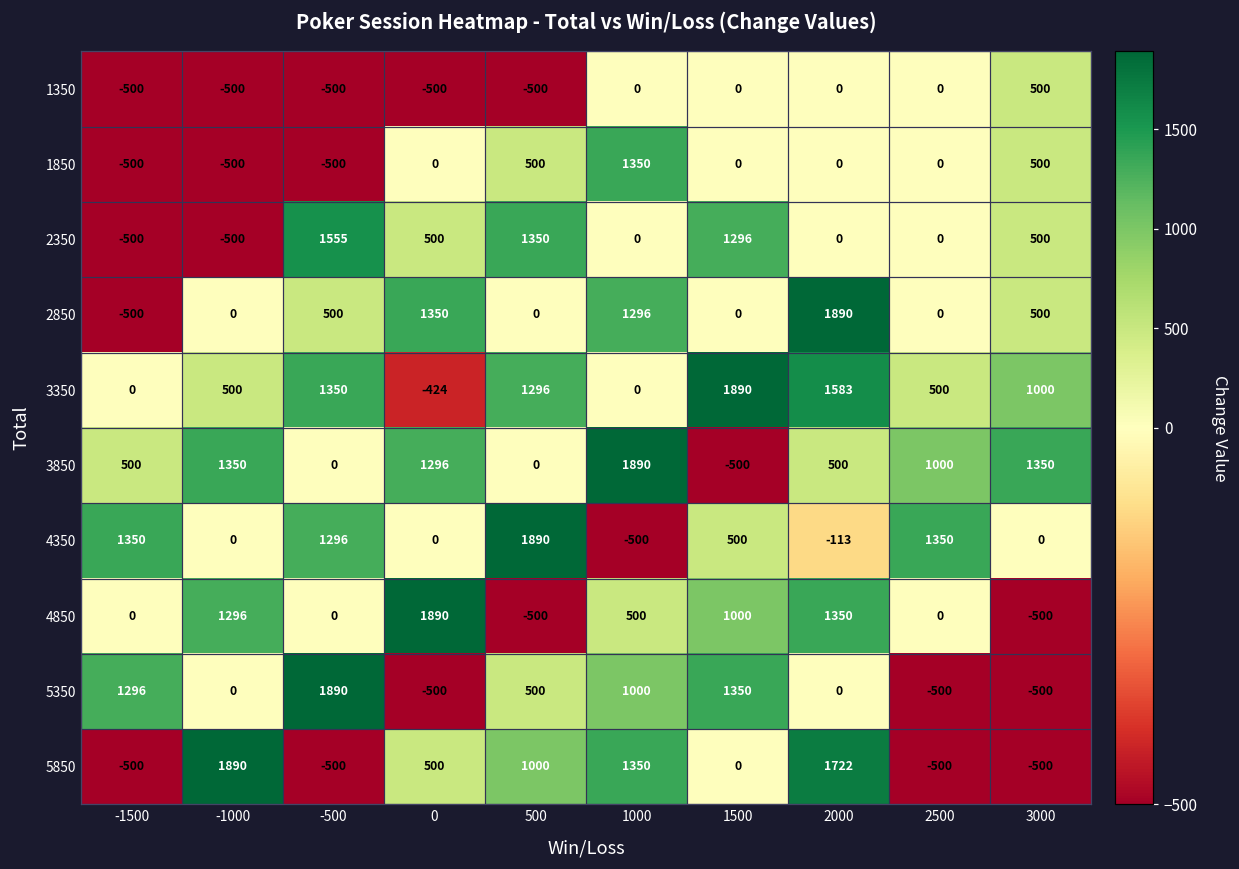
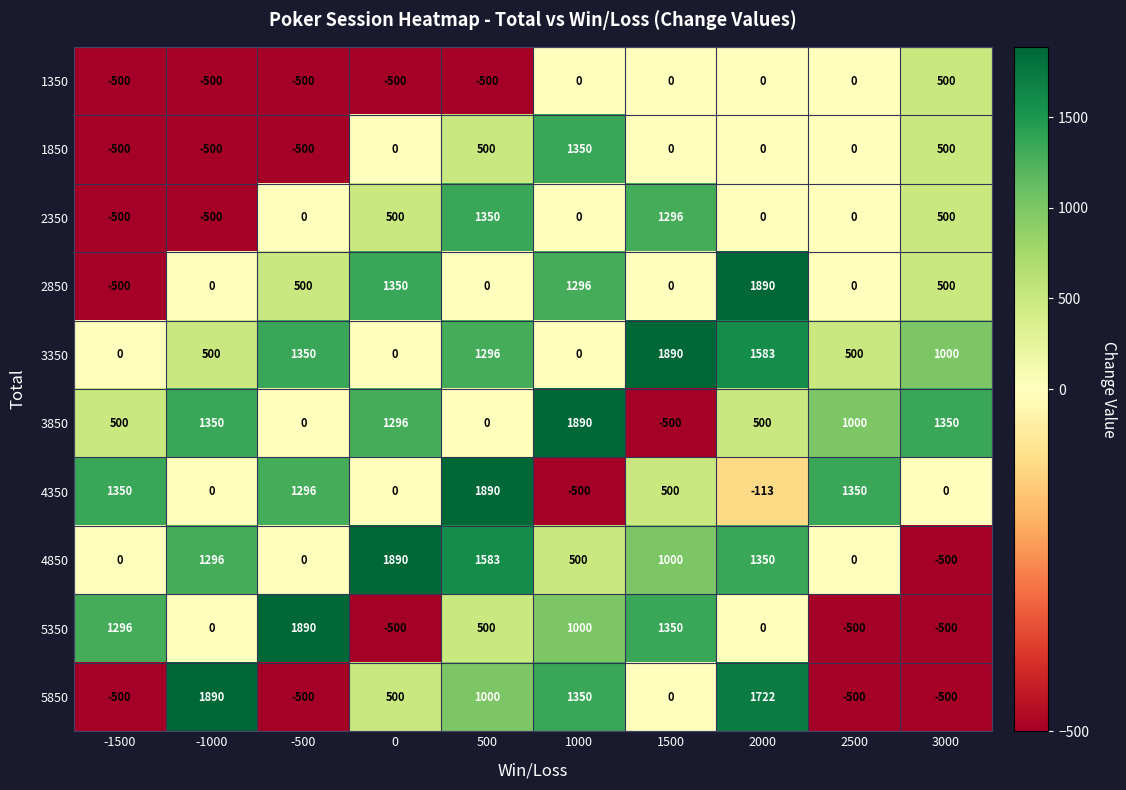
  {
    "1350": {
      "-1500": -500,
      "-1000": -500,
      "-500": -500,
      "0": -500,
      "500": -500,
      "1000": 0,
      "1500": 0,
      "2000": 0,
      "2500": 0,
      "3000": 500
    },
    "1850": {
      "-1500": -500,
      "-1000": -500,
      "-500": -500,
      "0": 0,
      "500": 500,
      "1000": 1350,
      "1500": 0,
      "2000": 0,
      "2500": 0,
      "3000": 500
    },
    "2350": {
      "-1500": -500,
      "-1000": -500,
-     "-500": 1555,
+     "-500": 0,
      "0": 500,
      "500": 1350,
      "1000": 0,
      "1500": 1296,
      "2000": 0,
      "2500": 0,
      "3000": 500
    },
    "2850": {
      "-1500": -500,
      "-1000": 0,
      "-500": 500,
      "0": 1350,
      "500": 0,
      "1000": 1296,
      "1500": 0,
      "2000": 1890,
      "2500": 0,
      "3000": 500
    },
    "3350": {
      "-1500": 0,
      "-1000": 500,
      "-500": 1350,
-     "0": -424,
+     "0": 0,
      "500": 1296,
      "1000": 0,
      "1500": 1890,
      "2000": 1583,
      "2500": 500,
      "3000": 1000
    },
    "3850": {
      "-1500": 500,
      "-1000": 1350,
      "-500": 0,
      "0": 1296,
      "500": 0,
      "1000": 1890,
      "1500": -500,
      "2000": 500,
      "2500": 1000,
      "3000": 1350
    },
    "4350": {
      "-1500": 1350,
      "-1000": 0,
      "-500": 1296,
      "0": 0,
      "500": 1890,
      "1000": -500,
      "1500": 500,
      "2000": -113,
      "2500": 1350,
      "3000": 0
    },
    "4850": {
      "-1500": 0,
      "-1000": 1296,
      "-500": 0,
      "0": 1890,
-     "500": -500,
+     "500": 1583,
      "1000": 500,
      "1500": 1000,
      "2000": 1350,
      "2500": 0,
      "3000": -500
    },
    "5350": {
      "-1500": 1296,
      "-1000": 0,
      "-500": 1890,
      "0": -500,
      "500": 500,
      "1000": 1000,
      "1500": 1350,
      "2000": 0,
      "2500": -500,
      "3000": -500
    },
    "5850": {
      "-1500": -500,
      "-1000": 1890,
      "-500": -500,
      "0": 500,
      "500": 1000,
      "1000": 1350,
      "1500": 0,
      "2000": 1722,
      "2500": -500,
      "3000": -500
    }
  }
